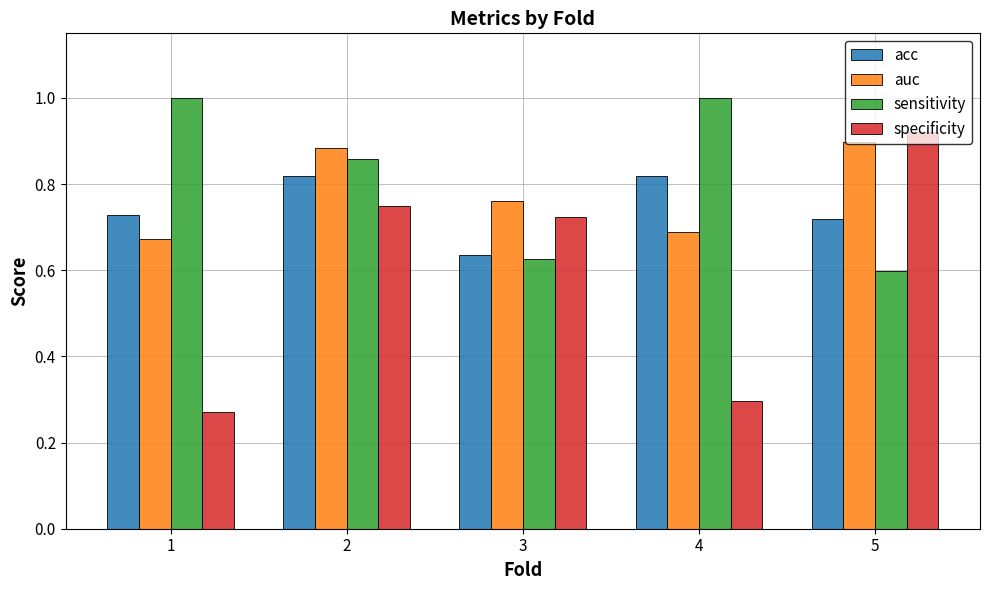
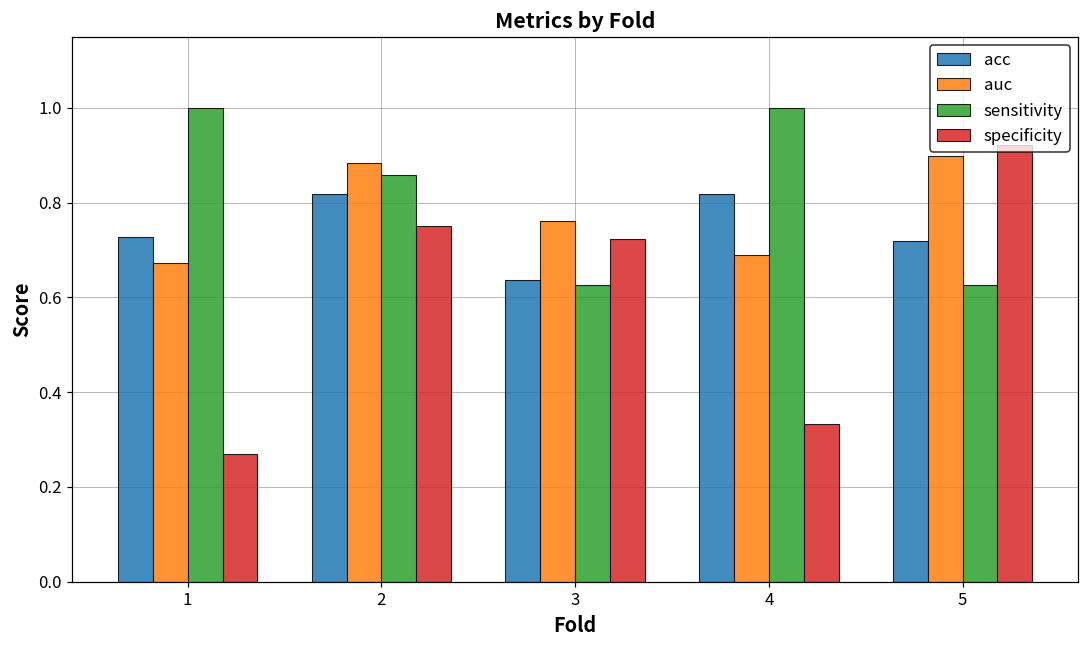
  {
    "acc": {
      "1": 0.73,
      "2": 0.82,
      "3": 0.64,
      "4": 0.82,
      "5": 0.72
    },
    "auc": {
      "1": 0.67,
      "2": 0.88,
      "3": 0.76,
      "4": 0.69
    },
    "sensitivity": {
      "1": 1.00,
      "2": 0.86,
      "3": 0.63,
      "4": 1.00,
-     "5": 0.60
+     "5": 0.63
    },
    "specificity": {
      "1": 0.27,
      "2": 0.75,
      "3": 0.72,
-     "4": 0.30
+     "4": 0.33
    }
  }
